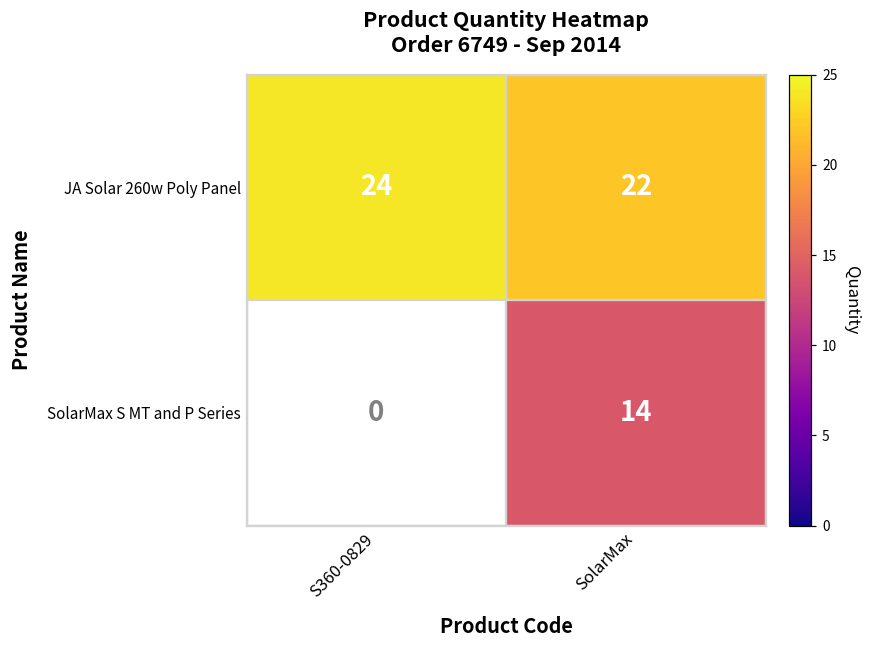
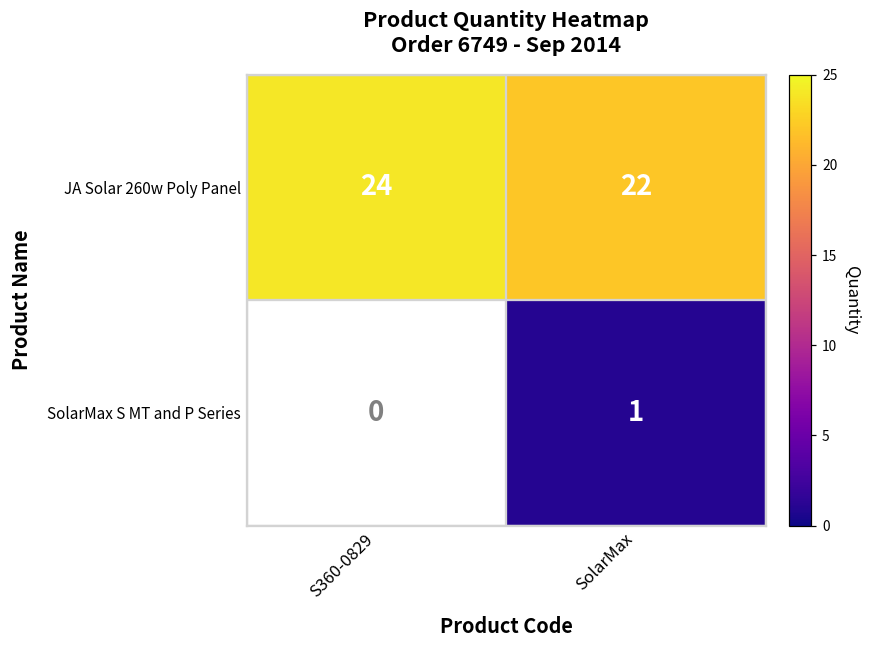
  {
    "JA Solar 260w Poly Panel": {
      "S360-0829": 24,
      "SolarMax": 22
    },
    "SolarMax S MT and P Series": {
      "S360-0829": 0,
-     "SolarMax": 14
+     "SolarMax": 1
    }
  }
